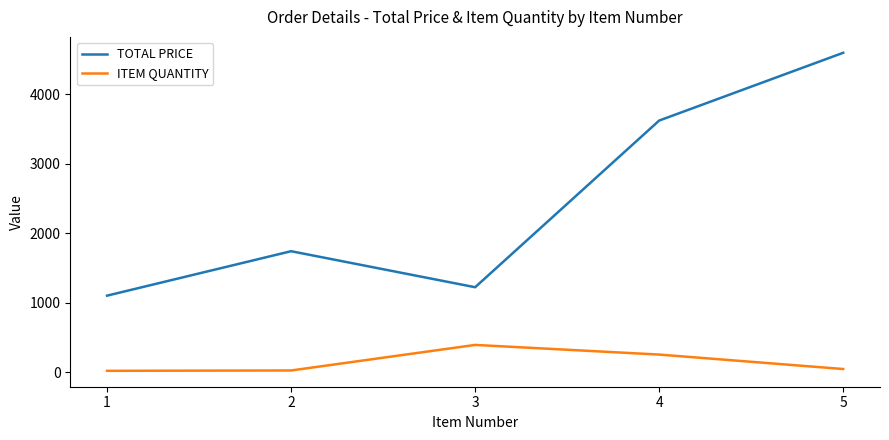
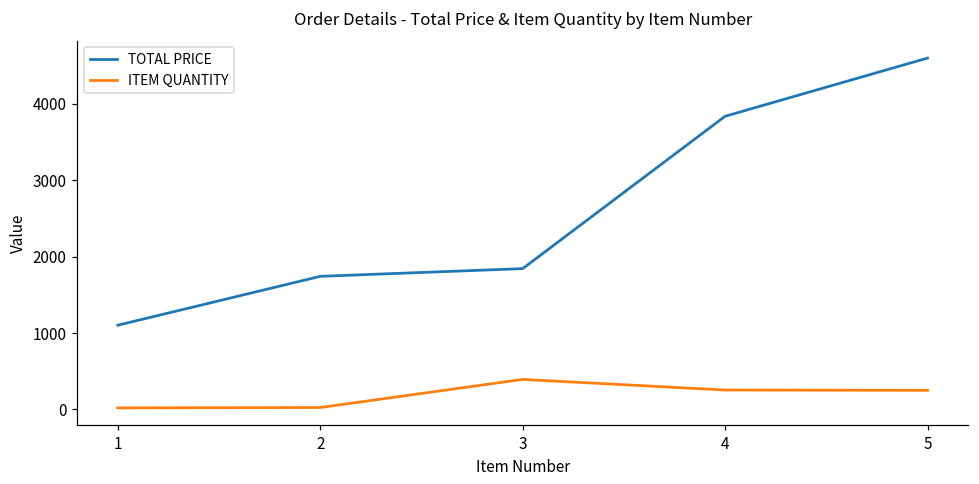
  {
    "TOTAL PRICE": {
      "1": 1100,
      "2": 1700,
-     "3": 1200,
-     "4": 3600,
+     "3": 1800,
+     "4": 3800,
      "5": 4600
    },
    "ITEM QUANTITY": {
      "1": 0,
      "2": 0,
      "3": 400,
      "4": 300,
-     "5": 0
+     "5": 300
    }
  }
